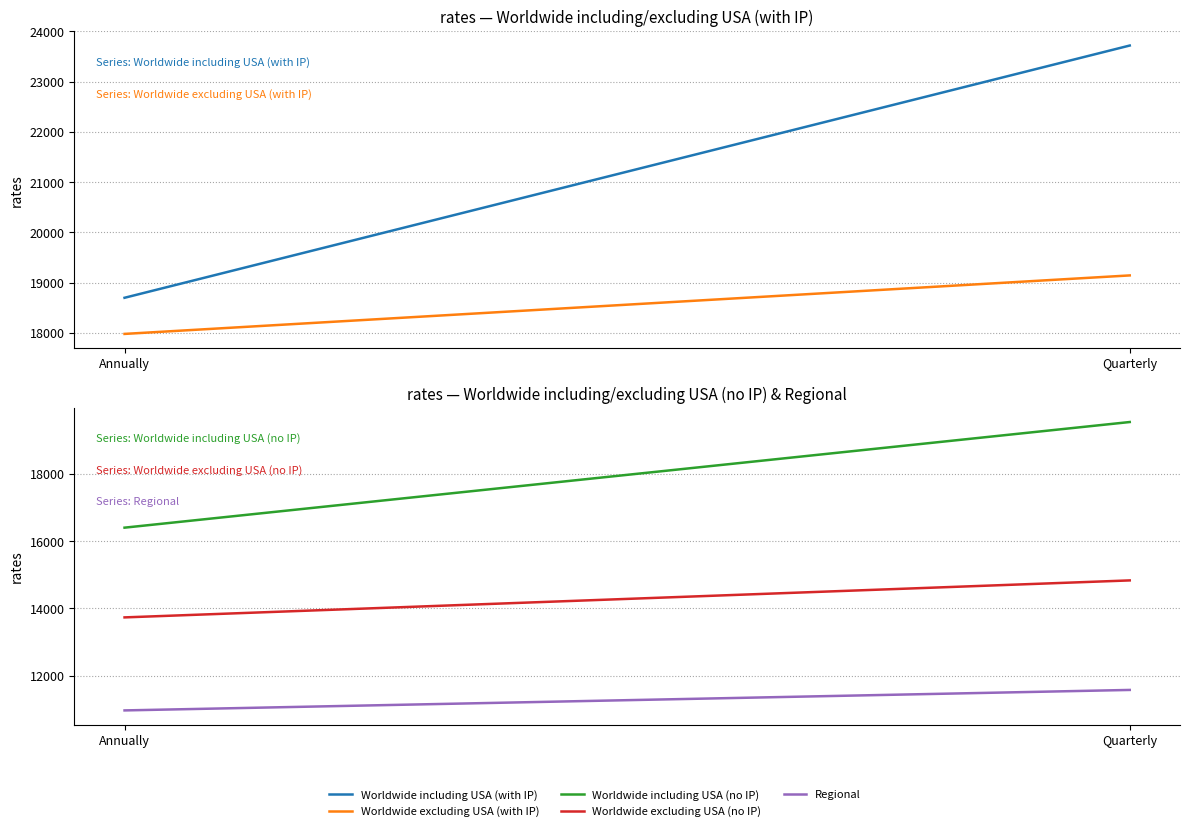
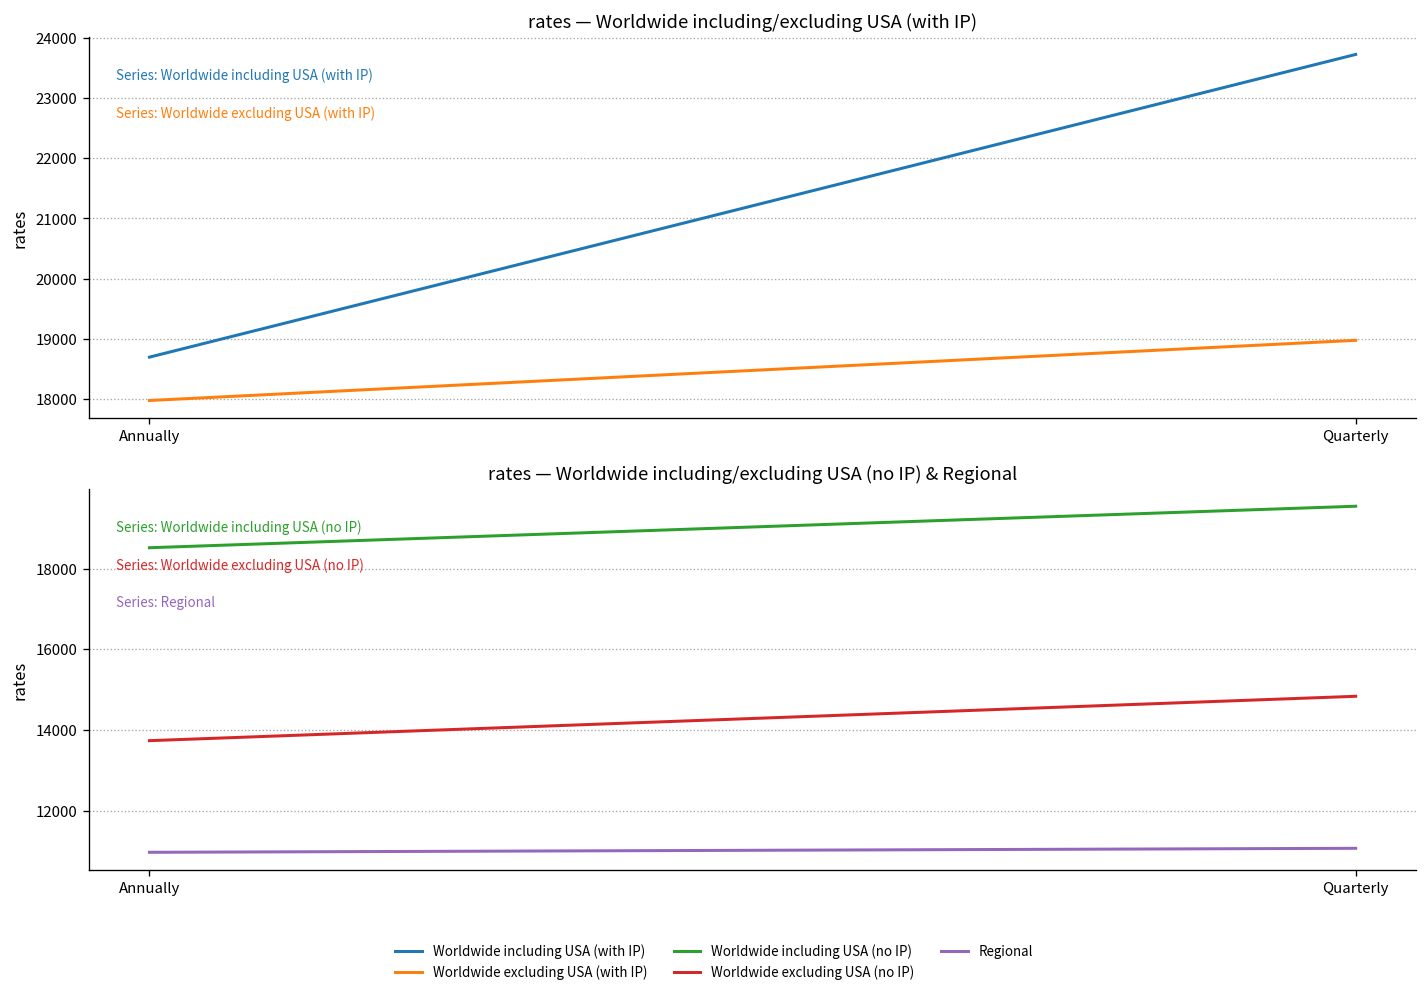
  {
    "rates — Worldwide including/excluding USA (with IP)": {
      "Worldwide including USA (with IP)": {
        "Annually": 18700,
        "Quarterly": 23700
      },
      "Worldwide excluding USA (with IP)": {
        "Annually": 18000,
-       "Quarterly": 19100
+       "Quarterly": 19000
      }
    },
    "rates — Worldwide including/excluding USA (no IP) & Regional": {
      "Worldwide including USA (no IP)": {
-       "Annually": 16400,
+       "Annually": 18500,
        "Quarterly": 19500
      },
      "Worldwide excluding USA (no IP)": {
        "Annually": 13700,
        "Quarterly": 14800
      },
      "Regional": {
        "Annually": 11000,
-       "Quarterly": 11600
+       "Quarterly": 11100
      }
    }
  }
